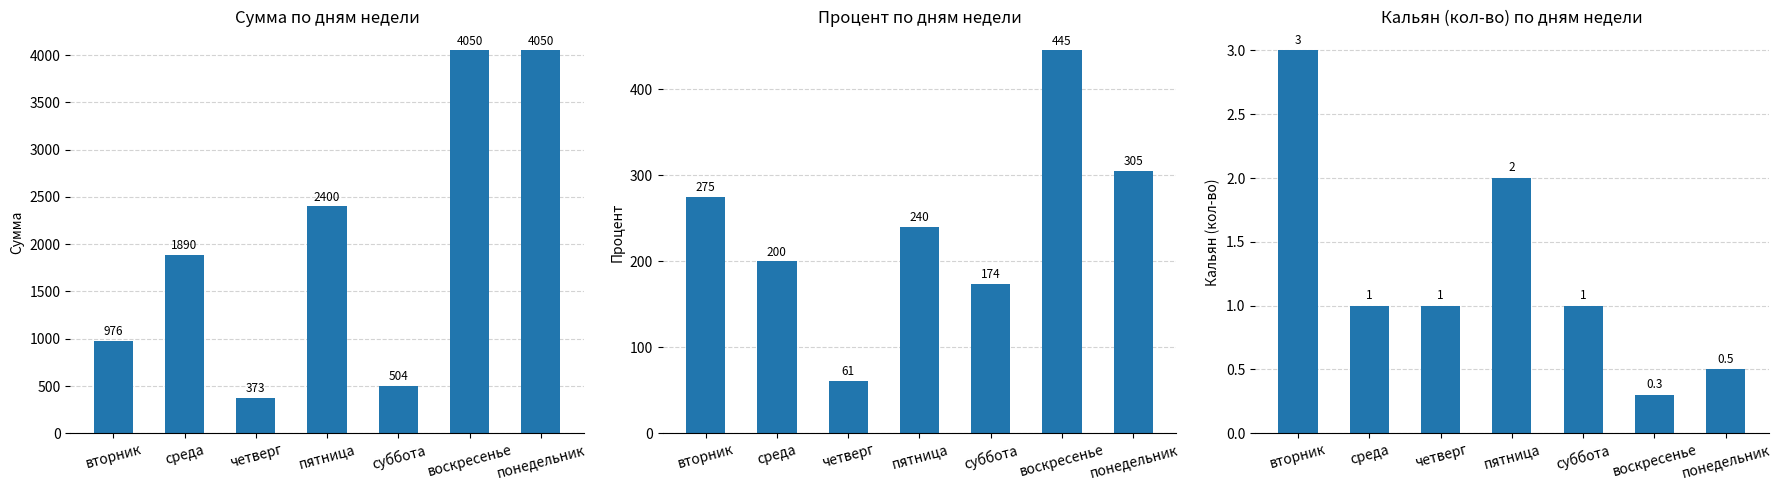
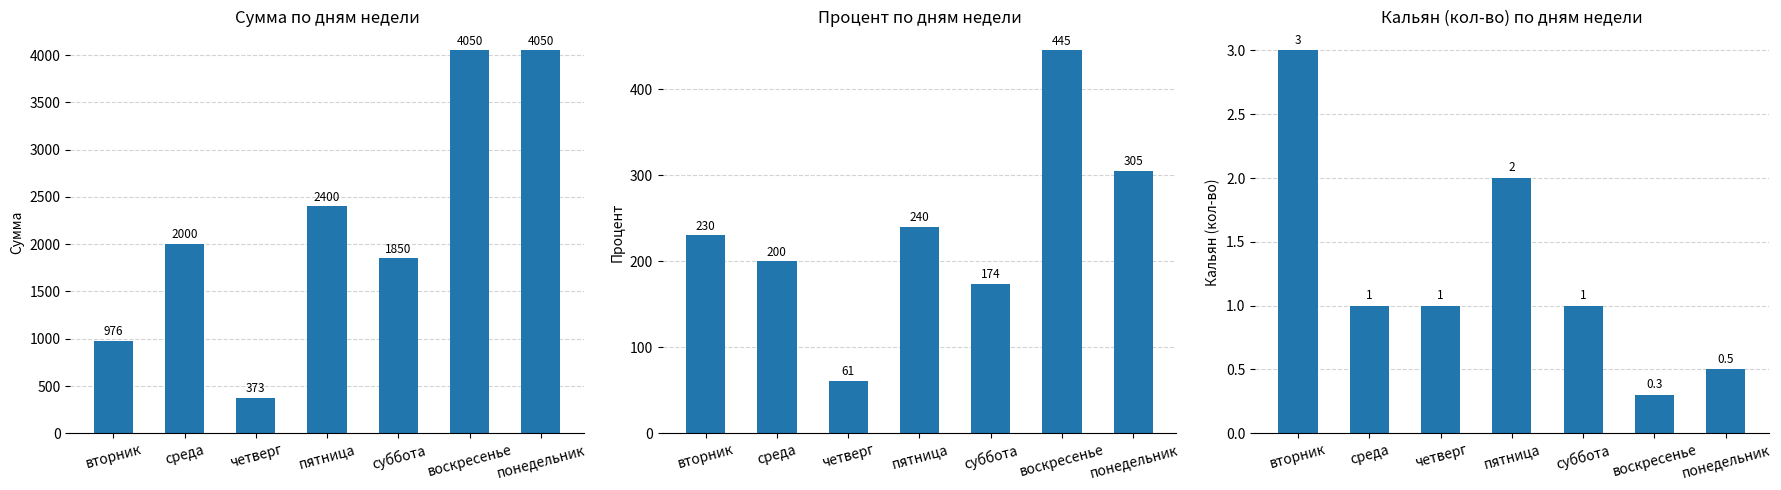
  {
    "Сумма по дням недели": {
      "вторник": 976,
-     "среда": 1890,
+     "среда": 2000,
      "четверг": 373,
      "пятница": 2400,
-     "суббота": 504,
+     "суббота": 1850,
      "воскресенье": 4050,
      "понедельник": 4050
    },
    "Процент по дням недели": {
-     "вторник": 275,
+     "вторник": 230,
      "среда": 200,
      "четверг": 61,
      "пятница": 240,
      "суббота": 174,
      "воскресенье": 445,
      "понедельник": 305
    },
    "Кальян (кол-во) по дням недели": {
      "вторник": 3,
      "среда": 1,
      "четверг": 1,
      "пятница": 2,
      "суббота": 1,
      "воскресенье": 0.3,
      "понедельник": 0.5
    }
  }
